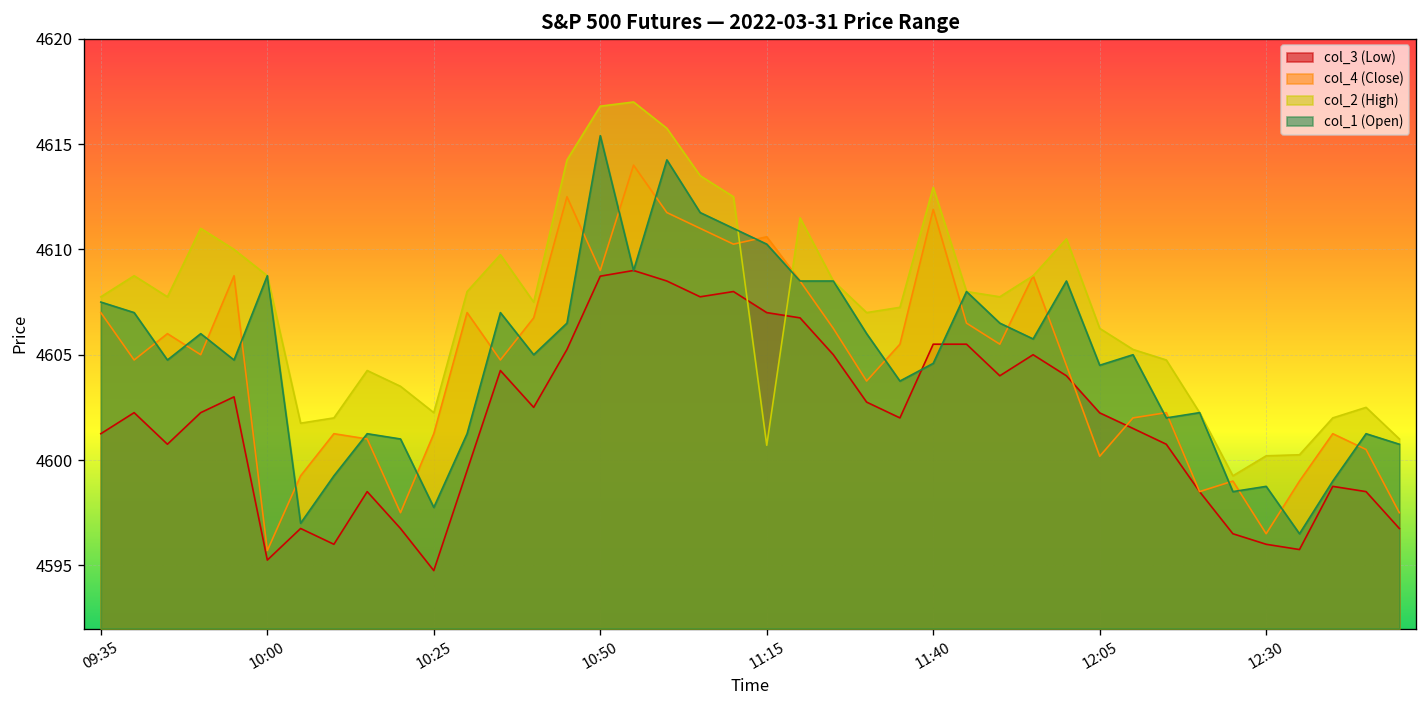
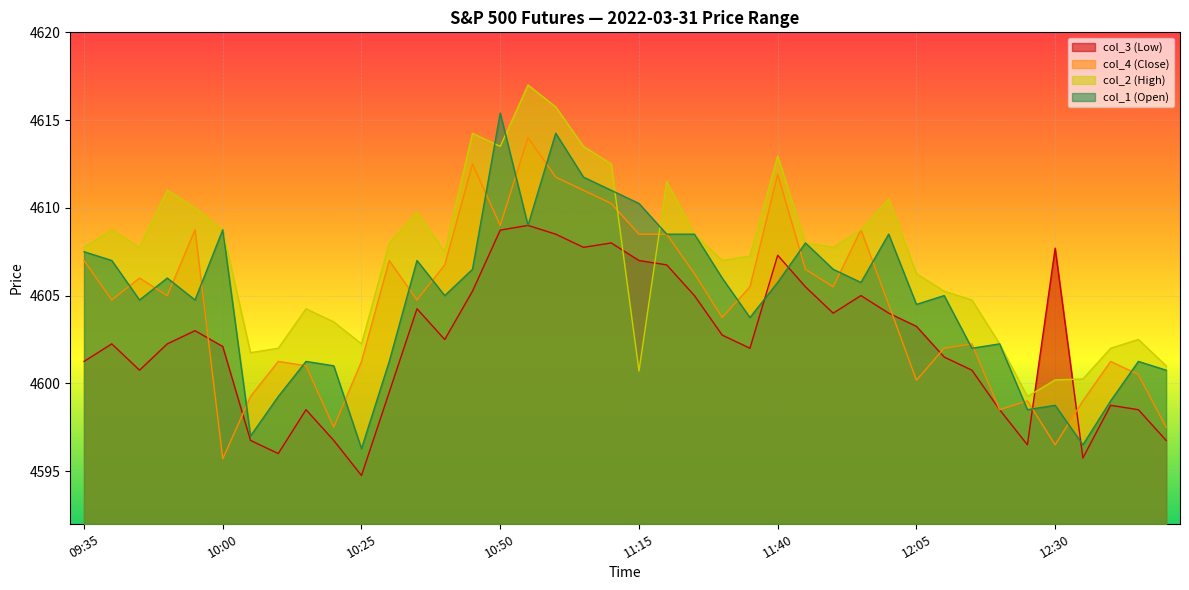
  {
    "col_3 (Low)": {
      "09:35": 4601.3,
-     "10:00": 4595.3,
+     "10:00": 4602.1,
      "10:25": 4594.8,
      "10:50": 4608.7,
      "11:15": 4607.0,
-     "11:40": 4605.5,
-     "12:05": 4602.2,
-     "12:30": 4596.0
+     "11:40": 4607.3,
+     "12:05": 4603.3,
+     "12:30": 4607.7
    },
    "col_4 (Close)": {
      "09:35": 4607.0,
      "10:00": 4595.7,
      "10:25": 4601.3,
      "10:50": 4609.0,
-     "11:15": 4610.6,
+     "11:15": 4608.5,
      "11:40": 4611.9,
      "12:05": 4600.2,
      "12:30": 4596.5
    },
    "col_2 (High)": {
      "09:35": 4607.8,
      "10:25": 4602.3,
-     "10:50": 4616.8,
+     "10:50": 4613.5,
      "11:15": 4600.7,
      "11:40": 4613.0,
      "12:05": 4606.3,
      "12:30": 4600.2
    },
    "col_1 (Open)": {
      "09:35": 4607.5,
-     "10:25": 4597.8,
+     "10:25": 4596.3,
      "10:50": 4615.4,
      "11:15": 4610.3,
-     "11:40": 4604.6,
+     "11:40": 4605.8,
      "12:05": 4604.5,
      "12:30": 4598.8
    }
  }
